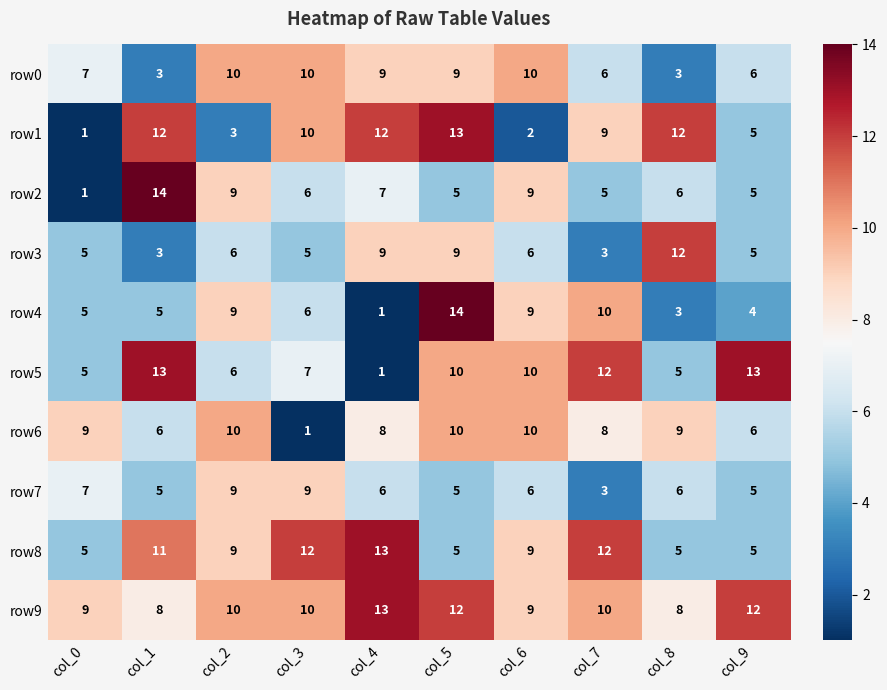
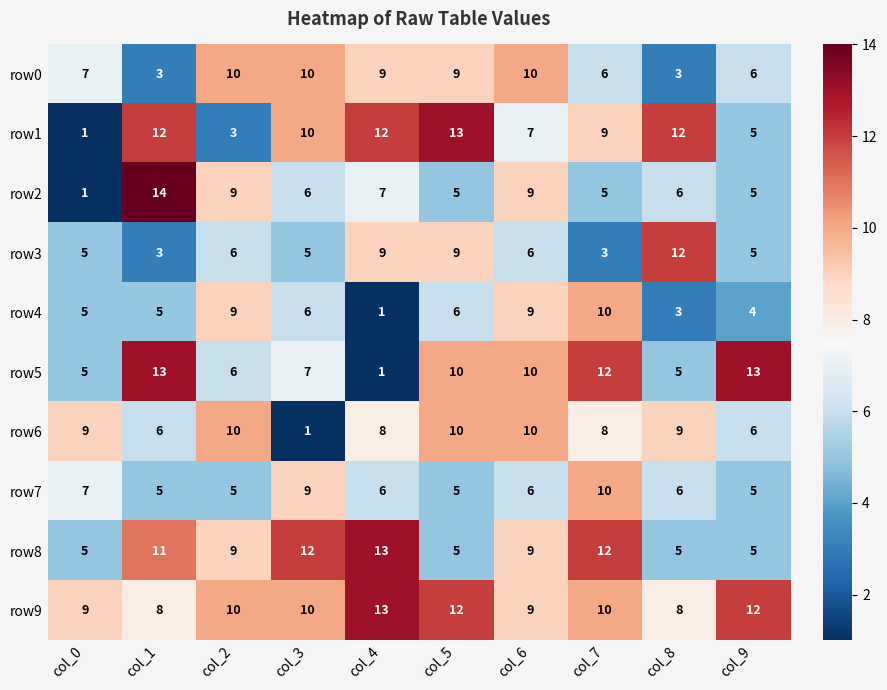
  {
    "row0": {
      "col_0": 7,
      "col_1": 3,
      "col_2": 10,
      "col_3": 10,
      "col_4": 9,
      "col_5": 9,
      "col_6": 10,
      "col_7": 6,
      "col_8": 3,
      "col_9": 6
    },
    "row1": {
      "col_0": 1,
      "col_1": 12,
      "col_2": 3,
      "col_3": 10,
      "col_4": 12,
      "col_5": 13,
-     "col_6": 2,
+     "col_6": 7,
      "col_7": 9,
      "col_8": 12,
      "col_9": 5
    },
    "row2": {
      "col_0": 1,
      "col_1": 14,
      "col_2": 9,
      "col_3": 6,
      "col_4": 7,
      "col_5": 5,
      "col_6": 9,
      "col_7": 5,
      "col_8": 6,
      "col_9": 5
    },
    "row3": {
      "col_0": 5,
      "col_1": 3,
      "col_2": 6,
      "col_3": 5,
      "col_4": 9,
      "col_5": 9,
      "col_6": 6,
      "col_7": 3,
      "col_8": 12,
      "col_9": 5
    },
    "row4": {
      "col_0": 5,
      "col_1": 5,
      "col_2": 9,
      "col_3": 6,
      "col_4": 1,
-     "col_5": 14,
+     "col_5": 6,
      "col_6": 9,
      "col_7": 10,
      "col_8": 3,
      "col_9": 4
    },
    "row5": {
      "col_0": 5,
      "col_1": 13,
      "col_2": 6,
      "col_3": 7,
      "col_4": 1,
      "col_5": 10,
      "col_6": 10,
      "col_7": 12,
      "col_8": 5,
      "col_9": 13
    },
    "row6": {
      "col_0": 9,
      "col_1": 6,
      "col_2": 10,
      "col_3": 1,
      "col_4": 8,
      "col_5": 10,
      "col_6": 10,
      "col_7": 8,
      "col_8": 9,
      "col_9": 6
    },
    "row7": {
      "col_0": 7,
      "col_1": 5,
-     "col_2": 9,
+     "col_2": 5,
      "col_3": 9,
      "col_4": 6,
      "col_5": 5,
      "col_6": 6,
-     "col_7": 3,
+     "col_7": 10,
      "col_8": 6,
      "col_9": 5
    },
    "row8": {
      "col_0": 5,
      "col_1": 11,
      "col_2": 9,
      "col_3": 12,
      "col_4": 13,
      "col_5": 5,
      "col_6": 9,
      "col_7": 12,
      "col_8": 5,
      "col_9": 5
    },
    "row9": {
      "col_0": 9,
      "col_1": 8,
      "col_2": 10,
      "col_3": 10,
      "col_4": 13,
      "col_5": 12,
      "col_6": 9,
      "col_7": 10,
      "col_8": 8,
      "col_9": 12
    }
  }
